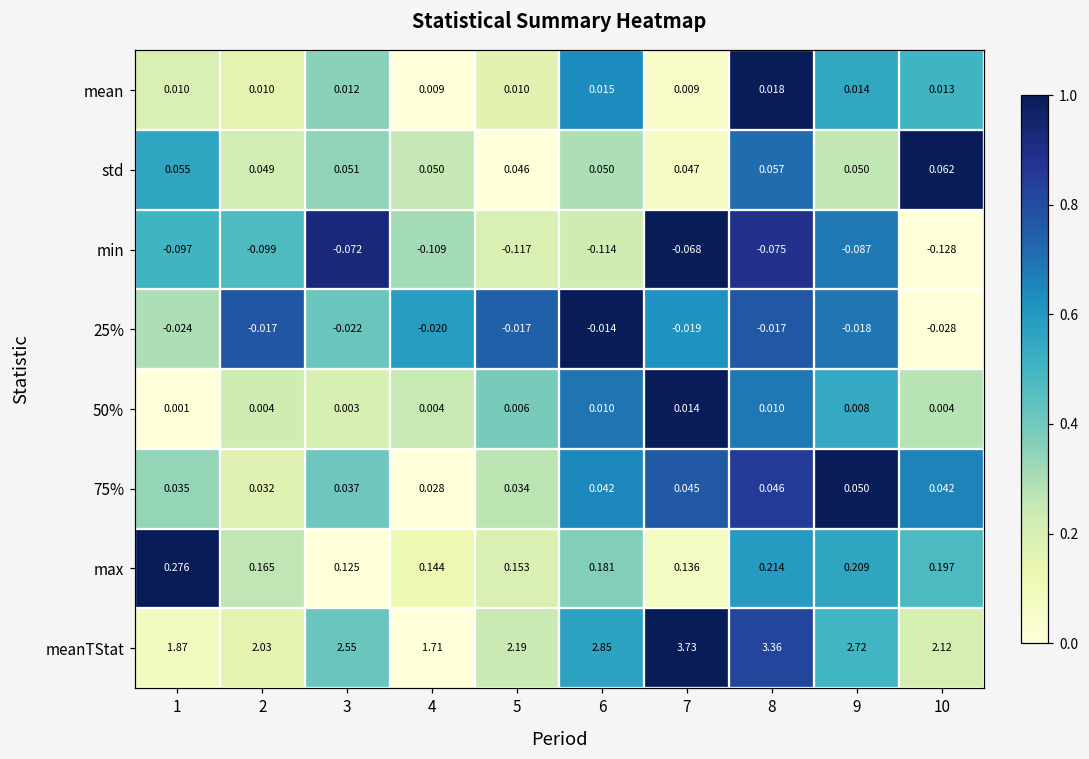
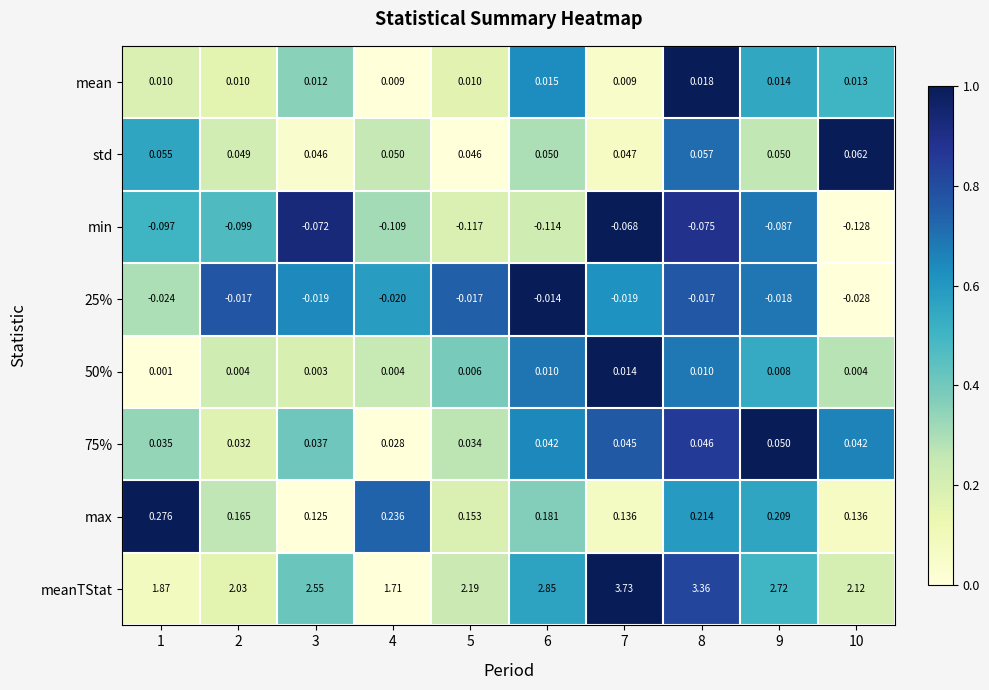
  {
    "mean": {
      "1": 0.010,
      "2": 0.010,
      "3": 0.012,
      "4": 0.009,
      "5": 0.010,
      "6": 0.015,
      "7": 0.009,
      "8": 0.018,
      "9": 0.014,
      "10": 0.013
    },
    "std": {
      "1": 0.055,
      "2": 0.049,
-     "3": 0.051,
+     "3": 0.046,
      "4": 0.050,
      "5": 0.046,
      "6": 0.050,
      "7": 0.047,
      "8": 0.057,
      "9": 0.050,
      "10": 0.062
    },
    "min": {
      "1": -0.097,
      "2": -0.099,
      "3": -0.072,
      "4": -0.109,
      "5": -0.117,
      "6": -0.114,
      "7": -0.068,
      "8": -0.075,
      "9": -0.087,
      "10": -0.128
    },
    "25%": {
      "1": -0.024,
      "2": -0.017,
-     "3": -0.022,
+     "3": -0.019,
      "4": -0.020,
      "5": -0.017,
      "6": -0.014,
      "7": -0.019,
      "8": -0.017,
      "9": -0.018,
      "10": -0.028
    },
    "50%": {
      "1": 0.001,
      "2": 0.004,
      "3": 0.003,
      "4": 0.004,
      "5": 0.006,
      "6": 0.010,
      "7": 0.014,
      "8": 0.010,
      "9": 0.008,
      "10": 0.004
    },
    "75%": {
      "1": 0.035,
      "2": 0.032,
      "3": 0.037,
      "4": 0.028,
      "5": 0.034,
      "6": 0.042,
      "7": 0.045,
      "8": 0.046,
      "9": 0.050,
      "10": 0.042
    },
    "max": {
      "1": 0.276,
      "2": 0.165,
      "3": 0.125,
-     "4": 0.144,
+     "4": 0.236,
      "5": 0.153,
      "6": 0.181,
      "7": 0.136,
      "8": 0.214,
      "9": 0.209,
-     "10": 0.197
+     "10": 0.136
    },
    "meanTStat": {
      "1": 1.87,
      "2": 2.03,
      "3": 2.55,
      "4": 1.71,
      "5": 2.19,
      "6": 2.85,
      "7": 3.73,
      "8": 3.36,
      "9": 2.72,
      "10": 2.12
    }
  }
